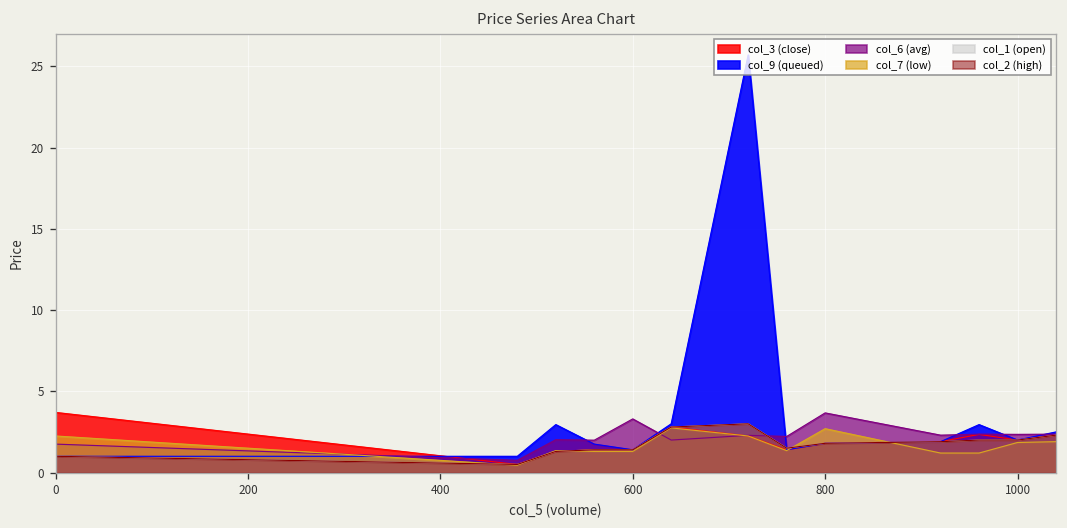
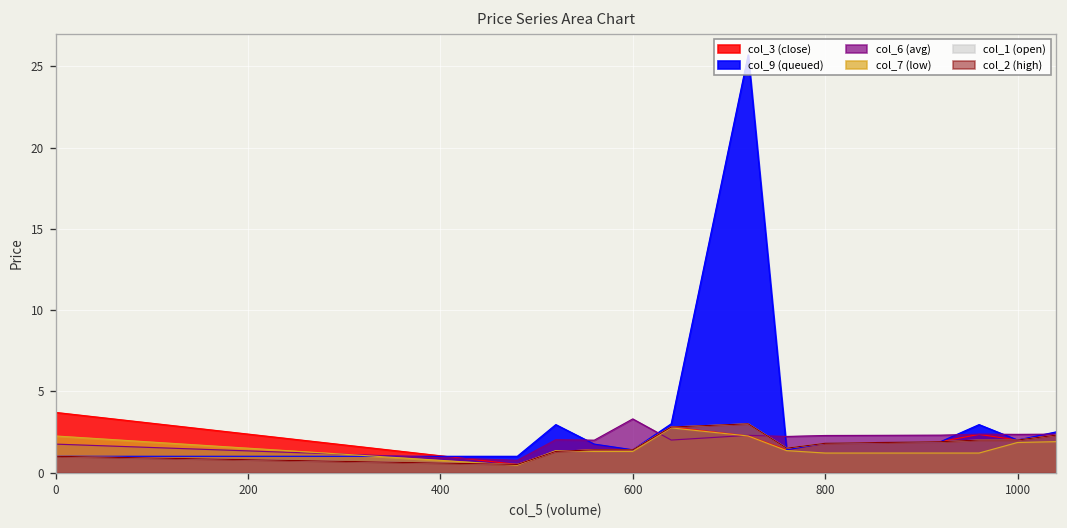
  {
    "col_3 (close)": {
      "0": 3.7
    },
    "col_6 (avg)": {
      "0": 1.8,
      "600": 3.3,
-     "800": 3.7,
+     "800": 2.3,
      "1000": 2.4
    },
    "col_7 (low)": {
      "0": 2.3,
-     "800": 2.7
+     "800": 1.2
    }
  }
